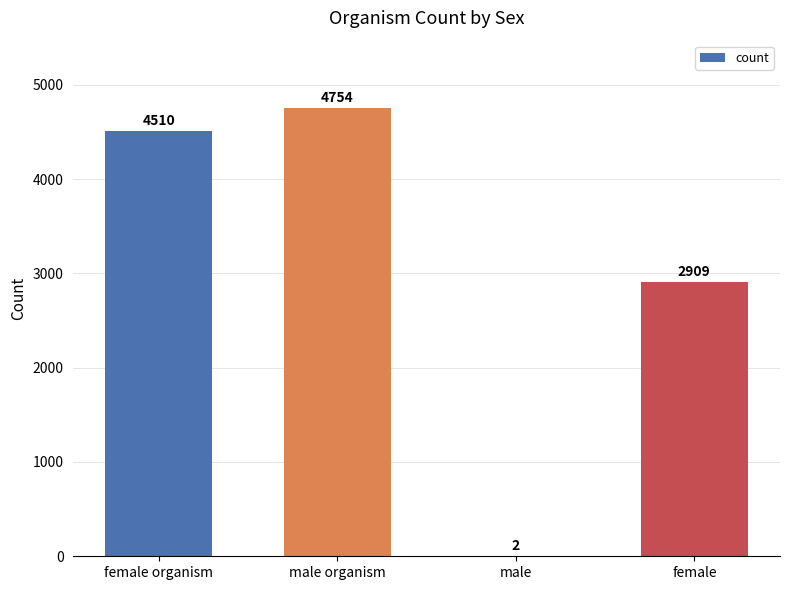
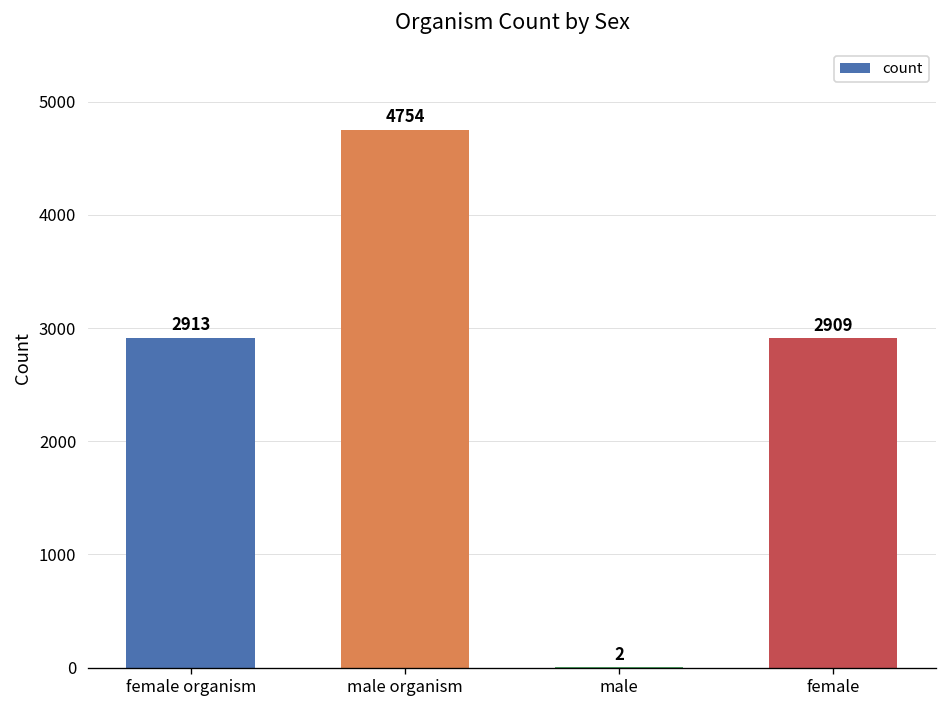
  {
-   "female organism": 4510,
+   "female organism": 2913,
    "male organism": 4754,
    "male": 2,
    "female": 2909
  }
